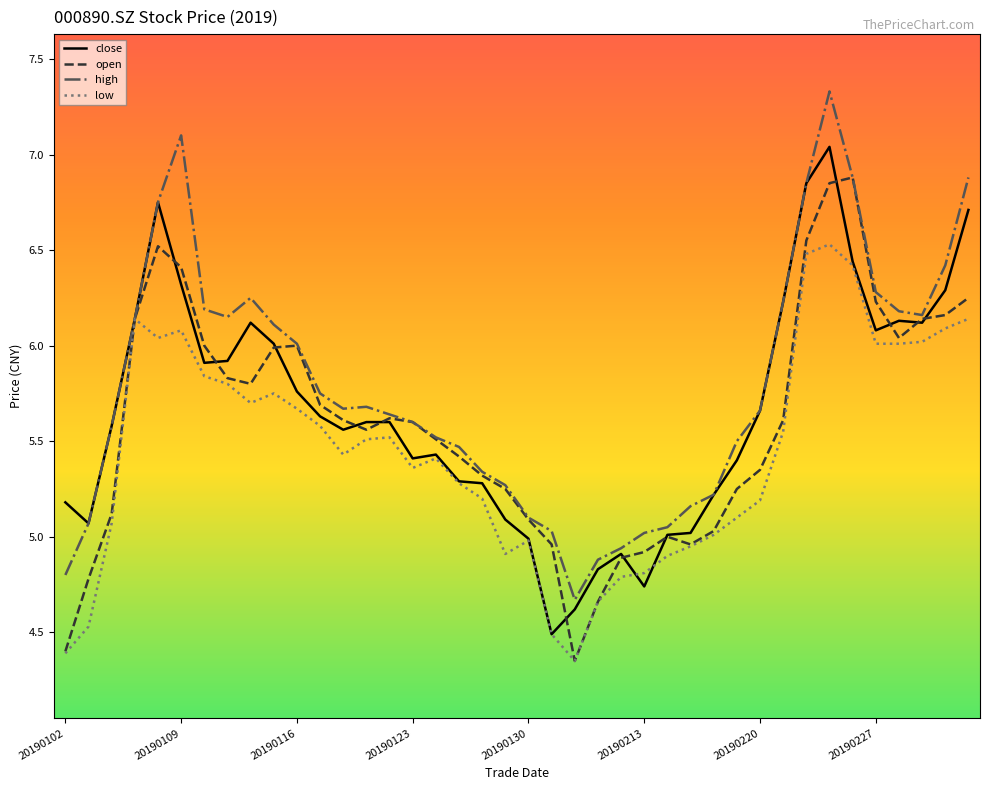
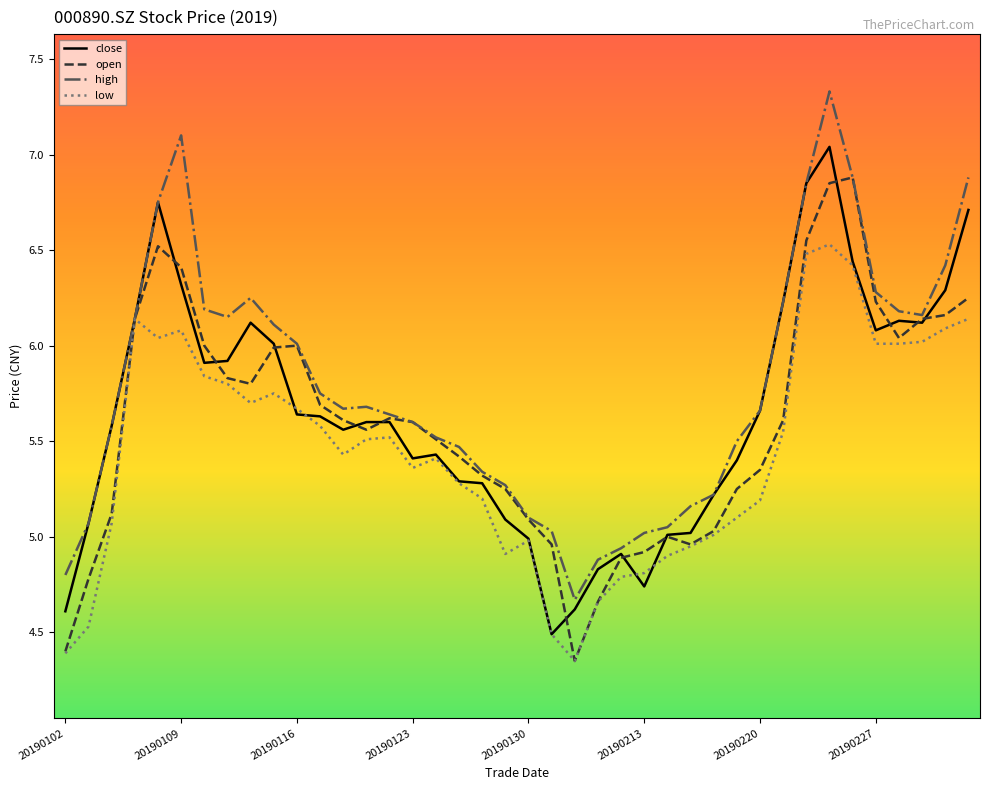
  {
    "close": {
-     "20190102": 5.18,
+     "20190102": 4.61,
      "20190109": 6.32,
-     "20190116": 5.76,
+     "20190116": 5.64,
      "20190123": 5.41,
      "20190213": 4.74,
      "20190227": 6.08
    }
  }
